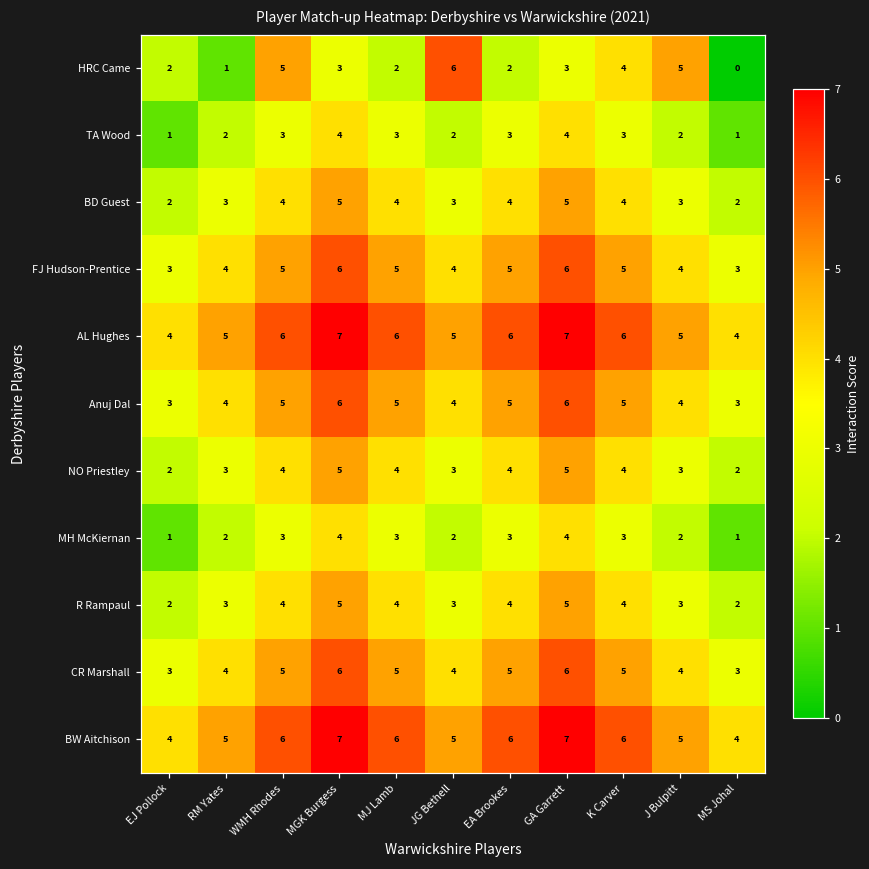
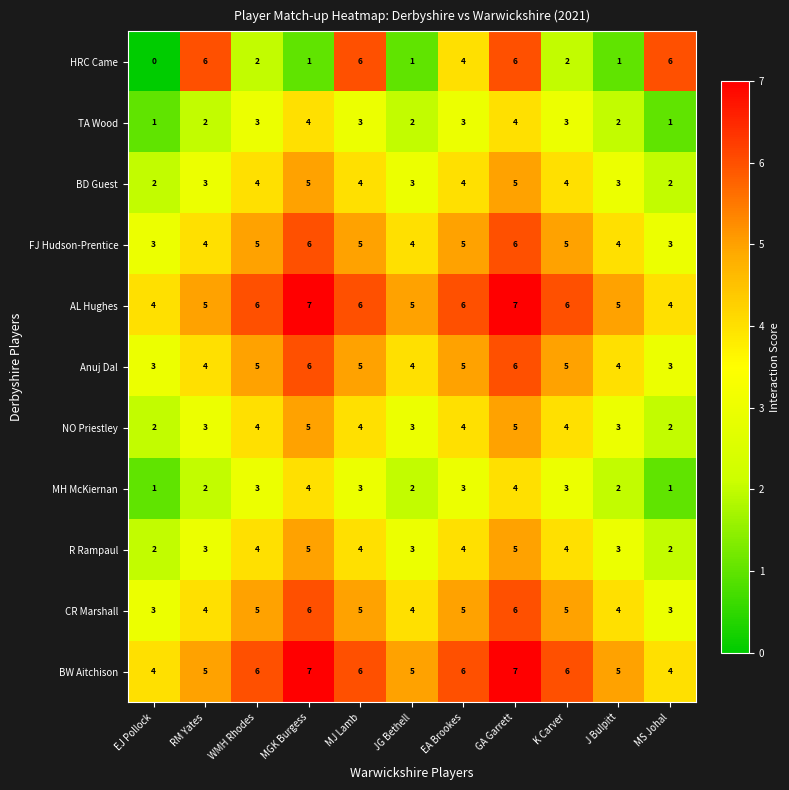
  {
    "HRC Came": {
-     "EJ Pollock": 2,
-     "RM Yates": 1,
-     "WMH Rhodes": 5,
-     "MGK Burgess": 3,
-     "MJ Lamb": 2,
-     "JG Bethell": 6,
-     "EA Brookes": 2,
-     "GA Garrett": 3,
-     "K Carver": 4,
-     "J Bulpitt": 5,
-     "MS Johal": 0
+     "EJ Pollock": 0,
+     "RM Yates": 6,
+     "WMH Rhodes": 2,
+     "MGK Burgess": 1,
+     "MJ Lamb": 6,
+     "JG Bethell": 1,
+     "EA Brookes": 4,
+     "GA Garrett": 6,
+     "K Carver": 2,
+     "J Bulpitt": 1,
+     "MS Johal": 6
    },
    "TA Wood": {
      "EJ Pollock": 1,
      "RM Yates": 2,
      "WMH Rhodes": 3,
      "MGK Burgess": 4,
      "MJ Lamb": 3,
      "JG Bethell": 2,
      "EA Brookes": 3,
      "GA Garrett": 4,
      "K Carver": 3,
      "J Bulpitt": 2,
      "MS Johal": 1
    },
    "BD Guest": {
      "EJ Pollock": 2,
      "RM Yates": 3,
      "WMH Rhodes": 4,
      "MGK Burgess": 5,
      "MJ Lamb": 4,
      "JG Bethell": 3,
      "EA Brookes": 4,
      "GA Garrett": 5,
      "K Carver": 4,
      "J Bulpitt": 3,
      "MS Johal": 2
    },
    "FJ Hudson-Prentice": {
      "EJ Pollock": 3,
      "RM Yates": 4,
      "WMH Rhodes": 5,
      "MGK Burgess": 6,
      "MJ Lamb": 5,
      "JG Bethell": 4,
      "EA Brookes": 5,
      "GA Garrett": 6,
      "K Carver": 5,
      "J Bulpitt": 4,
      "MS Johal": 3
    },
    "AL Hughes": {
      "EJ Pollock": 4,
      "RM Yates": 5,
      "WMH Rhodes": 6,
      "MGK Burgess": 7,
      "MJ Lamb": 6,
      "JG Bethell": 5,
      "EA Brookes": 6,
      "GA Garrett": 7,
      "K Carver": 6,
      "J Bulpitt": 5,
      "MS Johal": 4
    },
    "Anuj Dal": {
      "EJ Pollock": 3,
      "RM Yates": 4,
      "WMH Rhodes": 5,
      "MGK Burgess": 6,
      "MJ Lamb": 5,
      "JG Bethell": 4,
      "EA Brookes": 5,
      "GA Garrett": 6,
      "K Carver": 5,
      "J Bulpitt": 4,
      "MS Johal": 3
    },
    "NO Priestley": {
      "EJ Pollock": 2,
      "RM Yates": 3,
      "WMH Rhodes": 4,
      "MGK Burgess": 5,
      "MJ Lamb": 4,
      "JG Bethell": 3,
      "EA Brookes": 4,
      "GA Garrett": 5,
      "K Carver": 4,
      "J Bulpitt": 3,
      "MS Johal": 2
    },
    "MH McKiernan": {
      "EJ Pollock": 1,
      "RM Yates": 2,
      "WMH Rhodes": 3,
      "MGK Burgess": 4,
      "MJ Lamb": 3,
      "JG Bethell": 2,
      "EA Brookes": 3,
      "GA Garrett": 4,
      "K Carver": 3,
      "J Bulpitt": 2,
      "MS Johal": 1
    },
    "R Rampaul": {
      "EJ Pollock": 2,
      "RM Yates": 3,
      "WMH Rhodes": 4,
      "MGK Burgess": 5,
      "MJ Lamb": 4,
      "JG Bethell": 3,
      "EA Brookes": 4,
      "GA Garrett": 5,
      "K Carver": 4,
      "J Bulpitt": 3,
      "MS Johal": 2
    },
    "CR Marshall": {
      "EJ Pollock": 3,
      "RM Yates": 4,
      "WMH Rhodes": 5,
      "MGK Burgess": 6,
      "MJ Lamb": 5,
      "JG Bethell": 4,
      "EA Brookes": 5,
      "GA Garrett": 6,
      "K Carver": 5,
      "J Bulpitt": 4,
      "MS Johal": 3
    },
    "BW Aitchison": {
      "EJ Pollock": 4,
      "RM Yates": 5,
      "WMH Rhodes": 6,
      "MGK Burgess": 7,
      "MJ Lamb": 6,
      "JG Bethell": 5,
      "EA Brookes": 6,
      "GA Garrett": 7,
      "K Carver": 6,
      "J Bulpitt": 5,
      "MS Johal": 4
    }
  }
